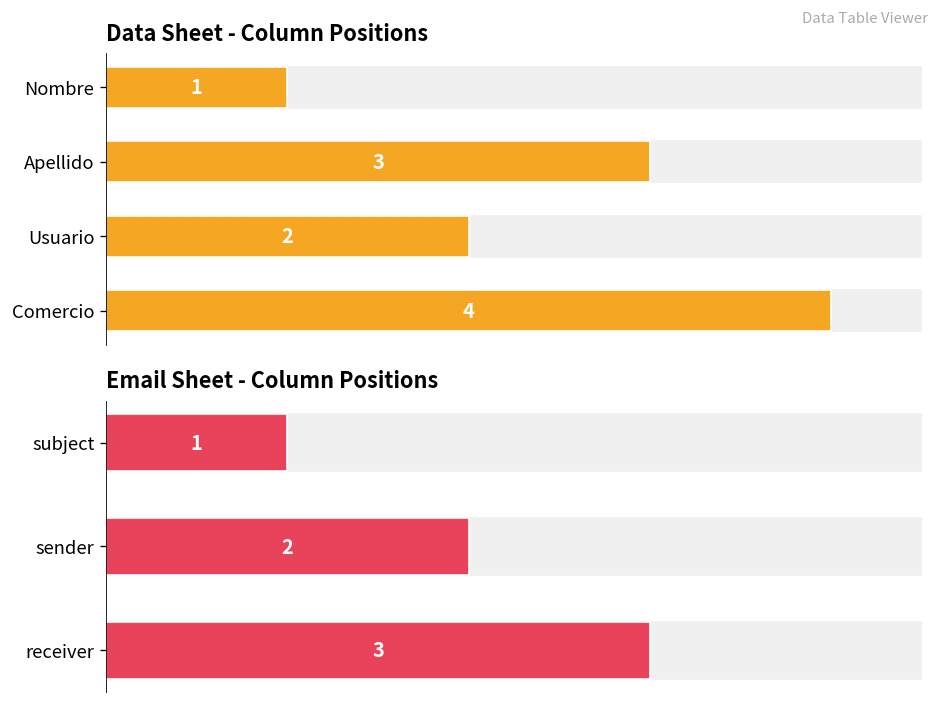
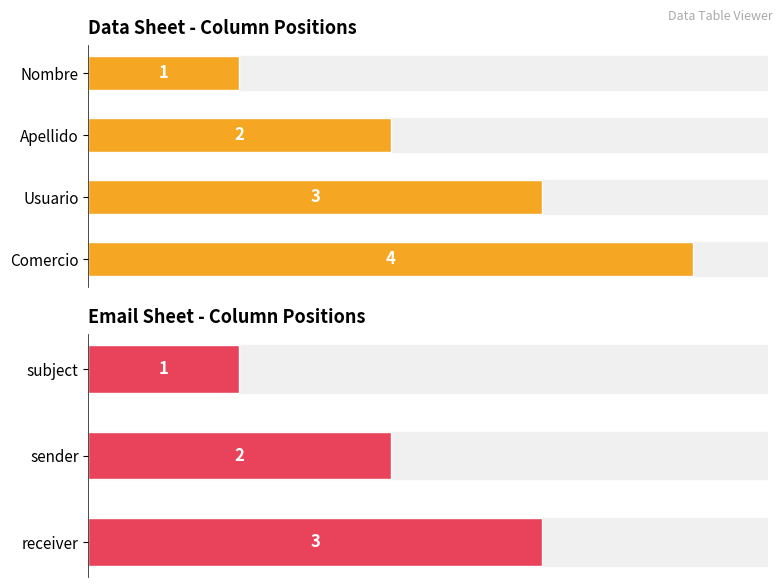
  {
    "Data Sheet - Column Positions": {
      "Nombre": 1,
-     "Apellido": 3,
-     "Usuario": 2,
+     "Apellido": 2,
+     "Usuario": 3,
      "Comercio": 4
    },
    "Email Sheet - Column Positions": {
      "subject": 1,
      "sender": 2,
      "receiver": 3
    }
  }
